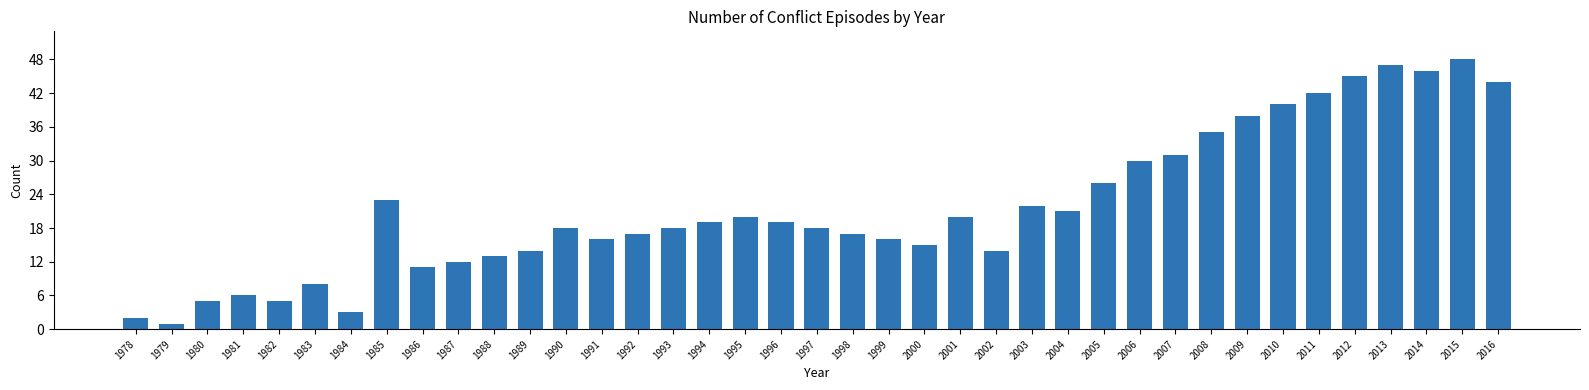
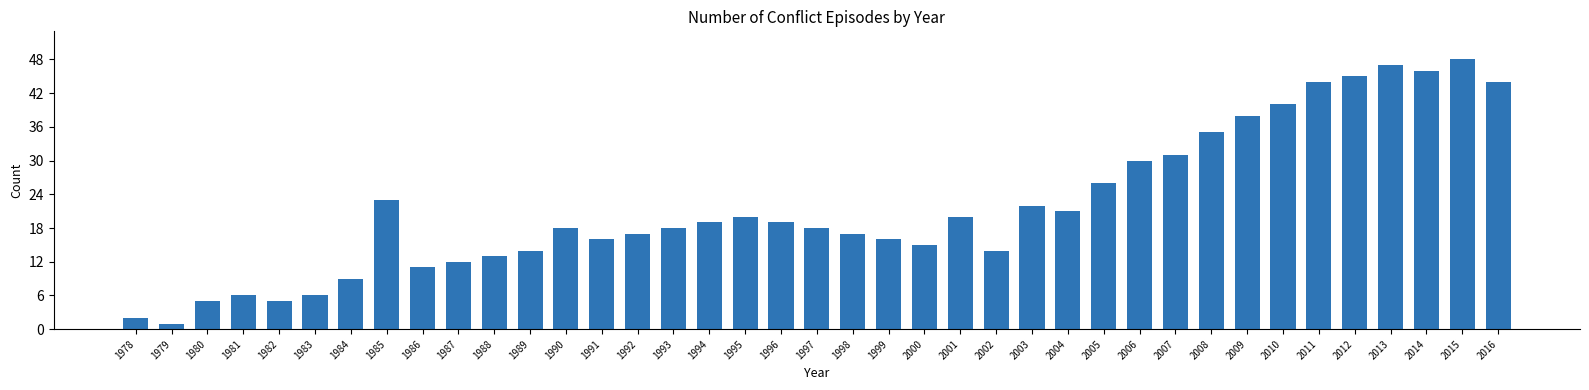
  {
    "1978": 2,
    "1979": 1,
    "1980": 5,
    "1981": 6,
    "1982": 5,
-   "1983": 8,
-   "1984": 3,
+   "1983": 6,
+   "1984": 9,
    "1985": 23,
    "1986": 11,
    "1987": 12,
    "1988": 13,
    "1989": 14,
    "1990": 18,
    "1991": 16,
    "1992": 17,
    "1993": 18,
    "1994": 19,
    "1995": 20,
    "1996": 19,
    "1997": 18,
    "1998": 17,
    "1999": 16,
    "2000": 15,
    "2001": 20,
    "2002": 14,
    "2003": 22,
    "2004": 21,
    "2005": 26,
    "2006": 30,
    "2007": 31,
    "2008": 35,
    "2009": 38,
    "2010": 40,
-   "2011": 42,
+   "2011": 44,
    "2012": 45,
    "2013": 47,
    "2014": 46,
    "2015": 48,
    "2016": 44
  }
